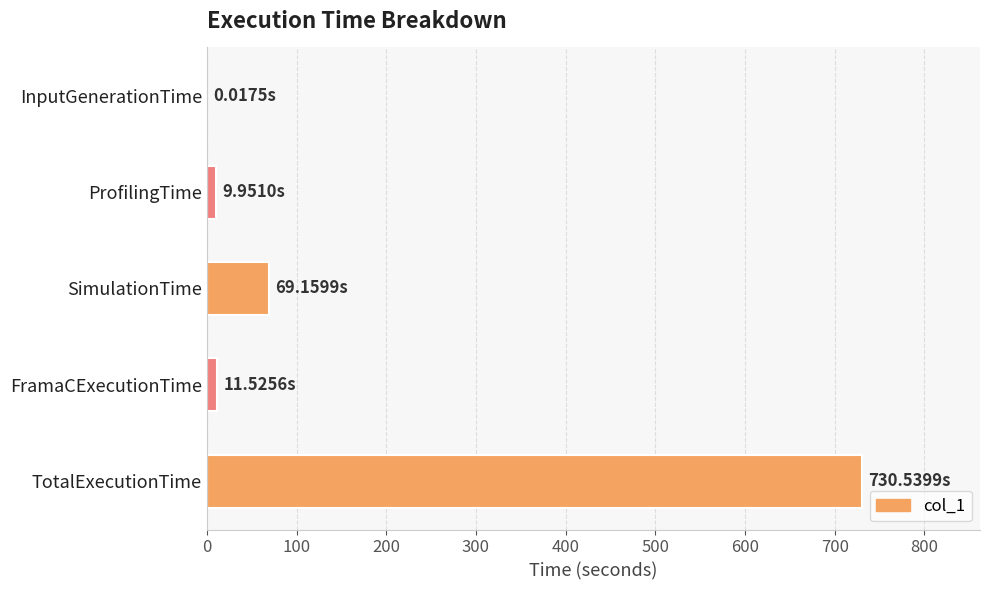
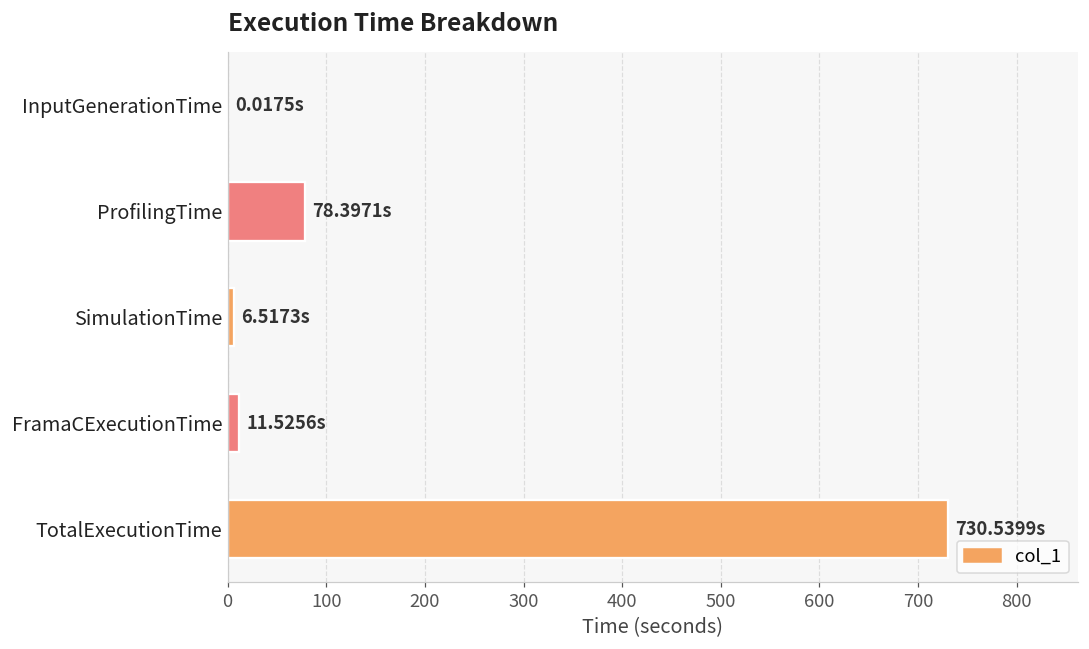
  {
    "InputGenerationTime": "0.0175s",
-   "ProfilingTime": "9.9510s",
-   "SimulationTime": "69.1599s",
+   "ProfilingTime": "78.3971s",
+   "SimulationTime": "6.5173s",
    "FramaCExecutionTime": "11.5256s",
    "TotalExecutionTime": "730.5399s"
  }
